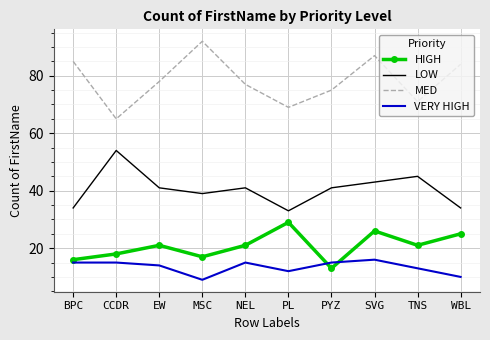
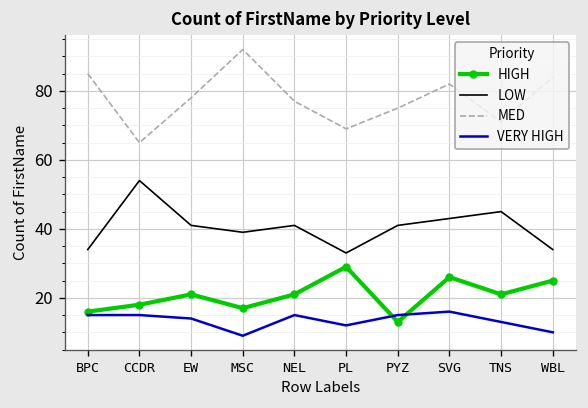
  {
    "HIGH": {
      "BPC": 16,
      "CCDR": 18,
      "EW": 21,
      "MSC": 17,
      "NEL": 21,
      "PL": 29,
      "PYZ": 13,
      "SVG": 26,
      "TNS": 21,
      "WBL": 25
    },
    "LOW": {
      "BPC": 34,
      "CCDR": 54,
      "EW": 41,
      "MSC": 39,
      "NEL": 41,
      "PL": 33,
      "PYZ": 41,
      "SVG": 43,
      "TNS": 45,
      "WBL": 34
    },
    "MED": {
      "BPC": 85,
      "CCDR": 65,
      "EW": 78,
      "MSC": 92,
      "NEL": 77,
      "PL": 69,
      "PYZ": 75,
-     "SVG": 87
+     "SVG": 82
    },
    "VERY HIGH": {
      "BPC": 15,
      "CCDR": 15,
      "EW": 14,
      "MSC": 9,
      "NEL": 15,
      "PL": 12,
      "PYZ": 15,
      "SVG": 16,
      "TNS": 13,
      "WBL": 10
    }
  }
